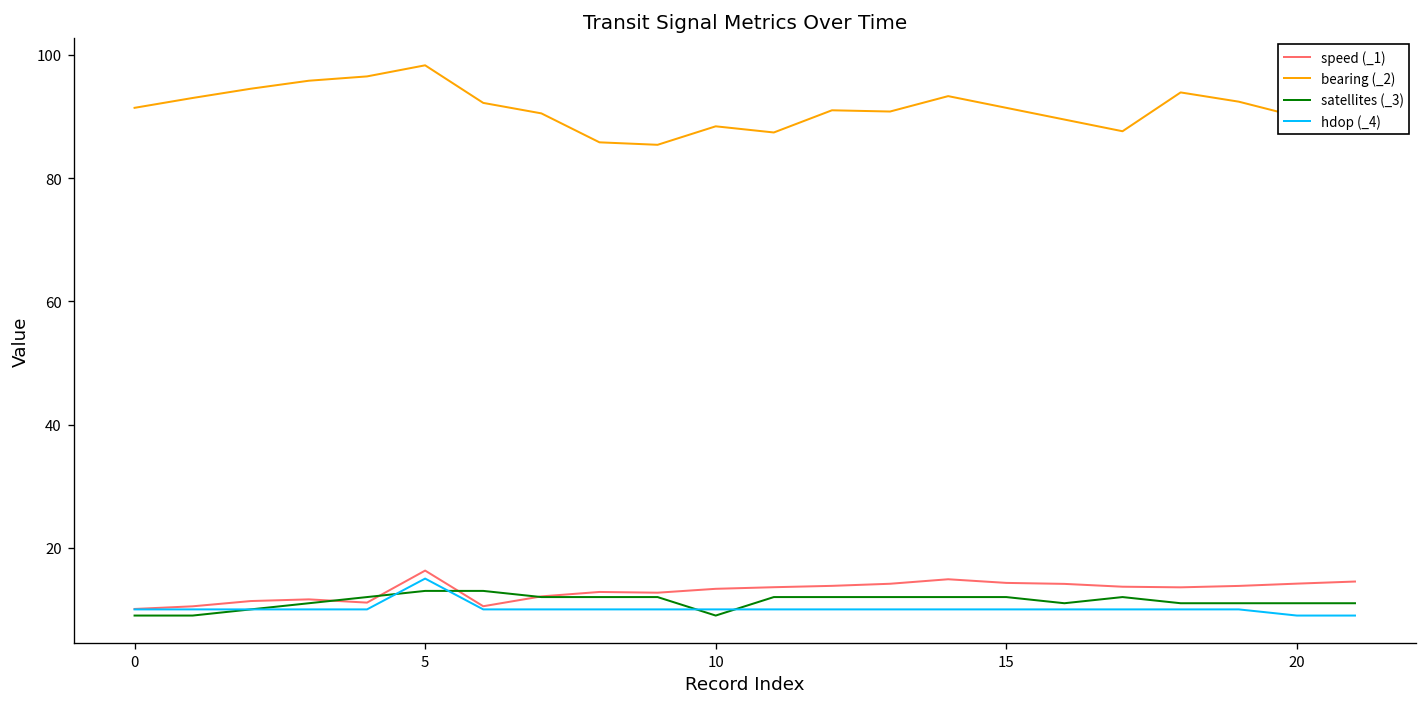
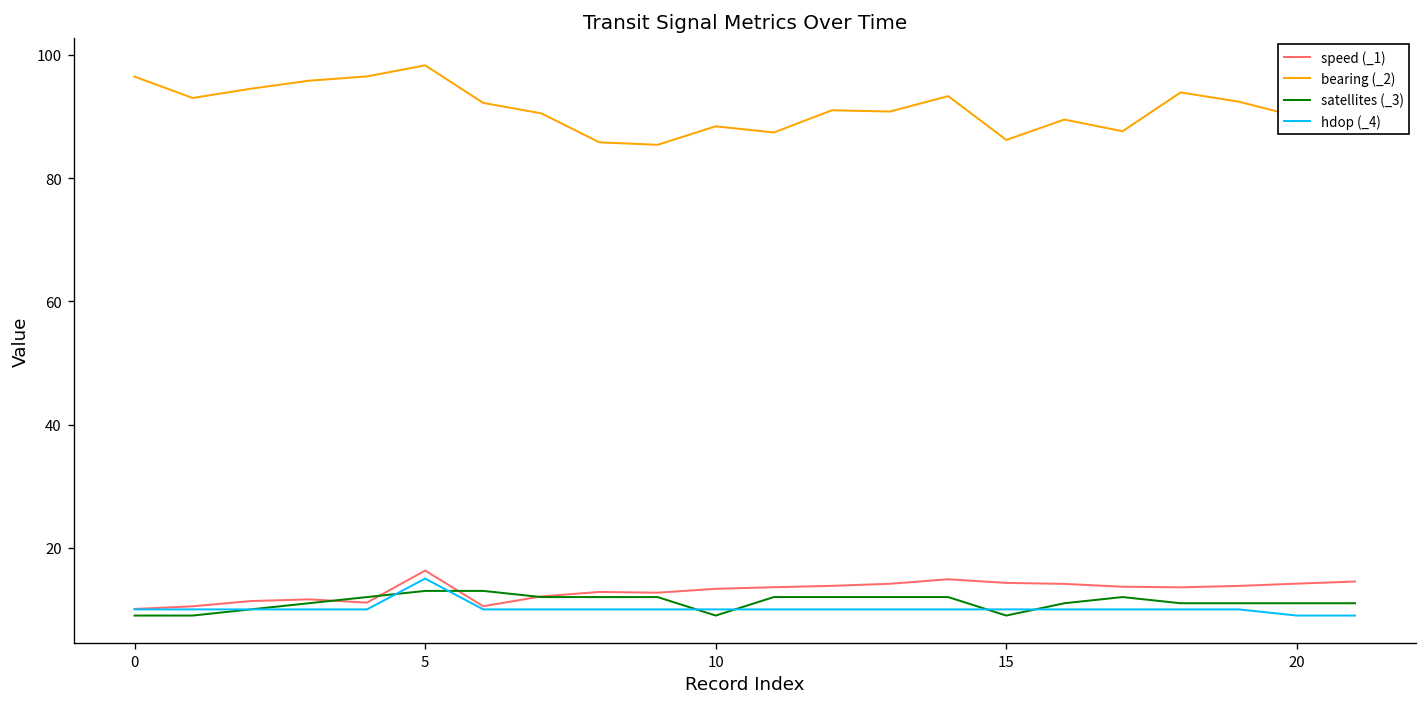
  {
    "speed (_1)": {
      "5": 16,
      "10": 13,
      "15": 14,
      "20": 14
    },
    "bearing (_2)": {
-     "0": 91,
+     "0": 96,
      "5": 98,
      "10": 88,
-     "15": 91
+     "15": 86
    },
    "satellites (_3)": {
      "0": 9,
      "5": 13,
      "10": 9,
-     "15": 12,
+     "15": 9,
      "20": 11
    },
    "hdop (_4)": {
      "5": 15,
      "10": 10,
      "15": 10,
      "20": 9
    }
  }
